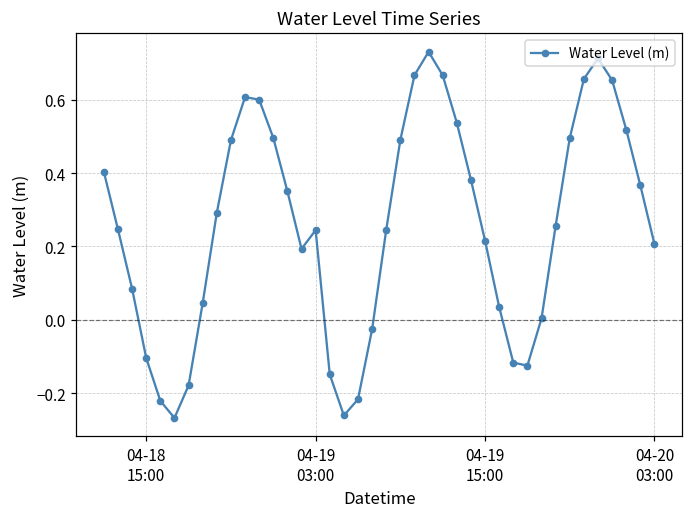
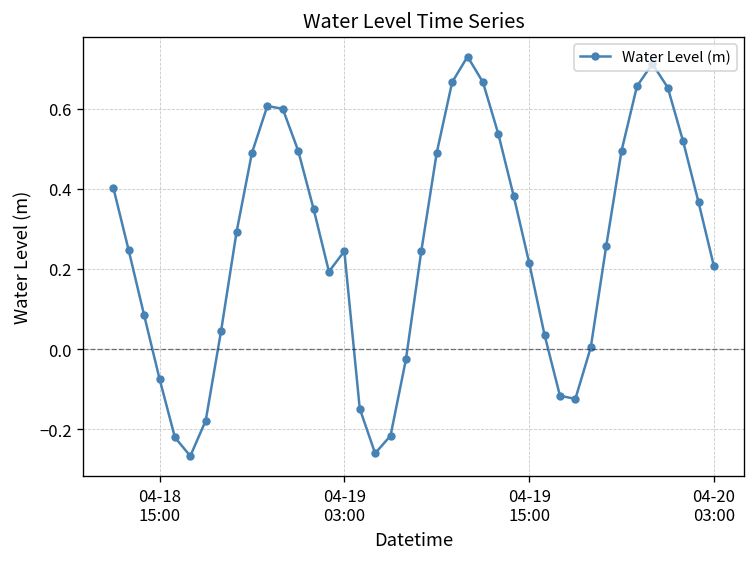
  {
-   "04-18 15:00": -0.10,
+   "04-18 15:00": -0.07,
    "04-19 03:00": 0.24,
    "04-19 15:00": 0.22,
    "04-20 03:00": 0.21
  }
